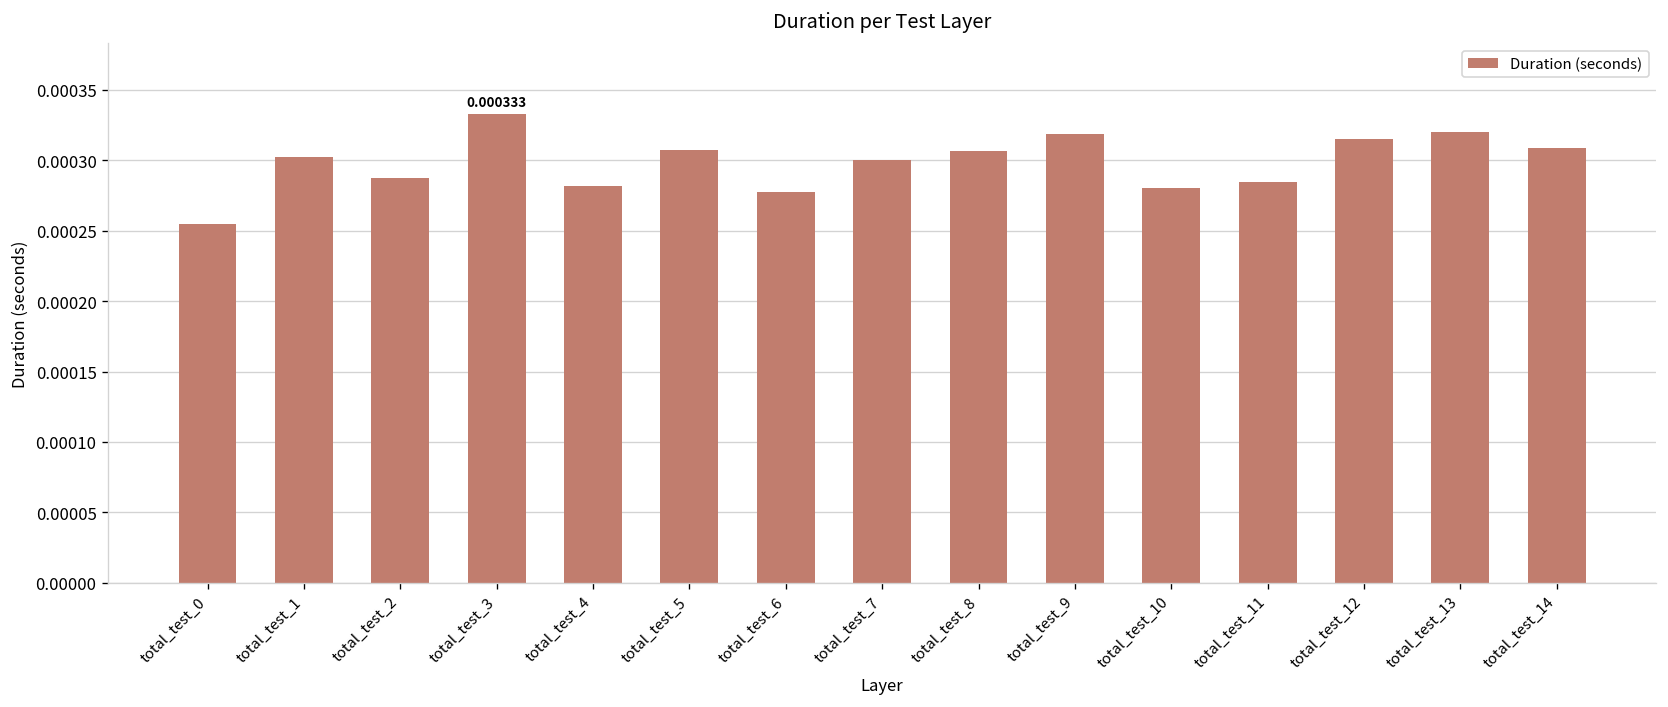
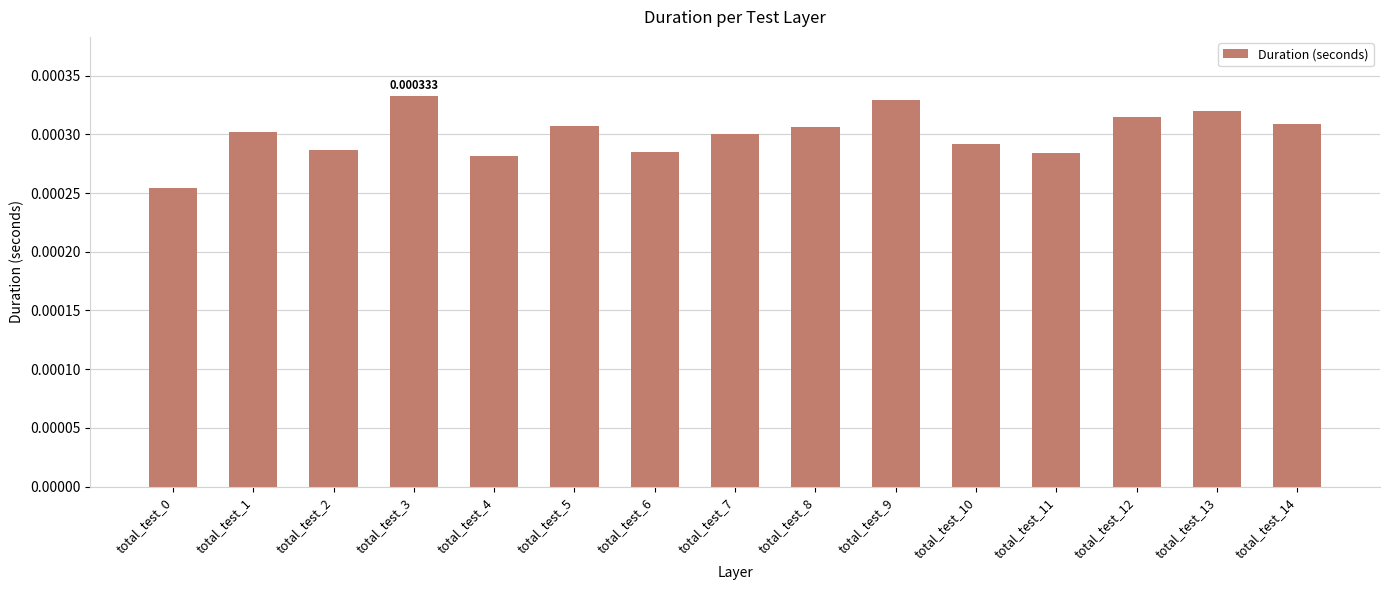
  {
    "total_test_0": 0.000255,
    "total_test_1": 0.000302,
    "total_test_2": 0.000287,
    "total_test_4": 0.000282,
    "total_test_5": 0.000307,
-   "total_test_6": 0.000278,
+   "total_test_6": 0.000285,
    "total_test_7": 0.000301,
    "total_test_8": 0.000306,
-   "total_test_9": 0.000318,
-   "total_test_10": 0.000280,
+   "total_test_9": 0.000329,
+   "total_test_10": 0.000292,
    "total_test_11": 0.000284,
    "total_test_12": 0.000315,
    "total_test_13": 0.000320,
    "total_test_14": 0.000309
  }
